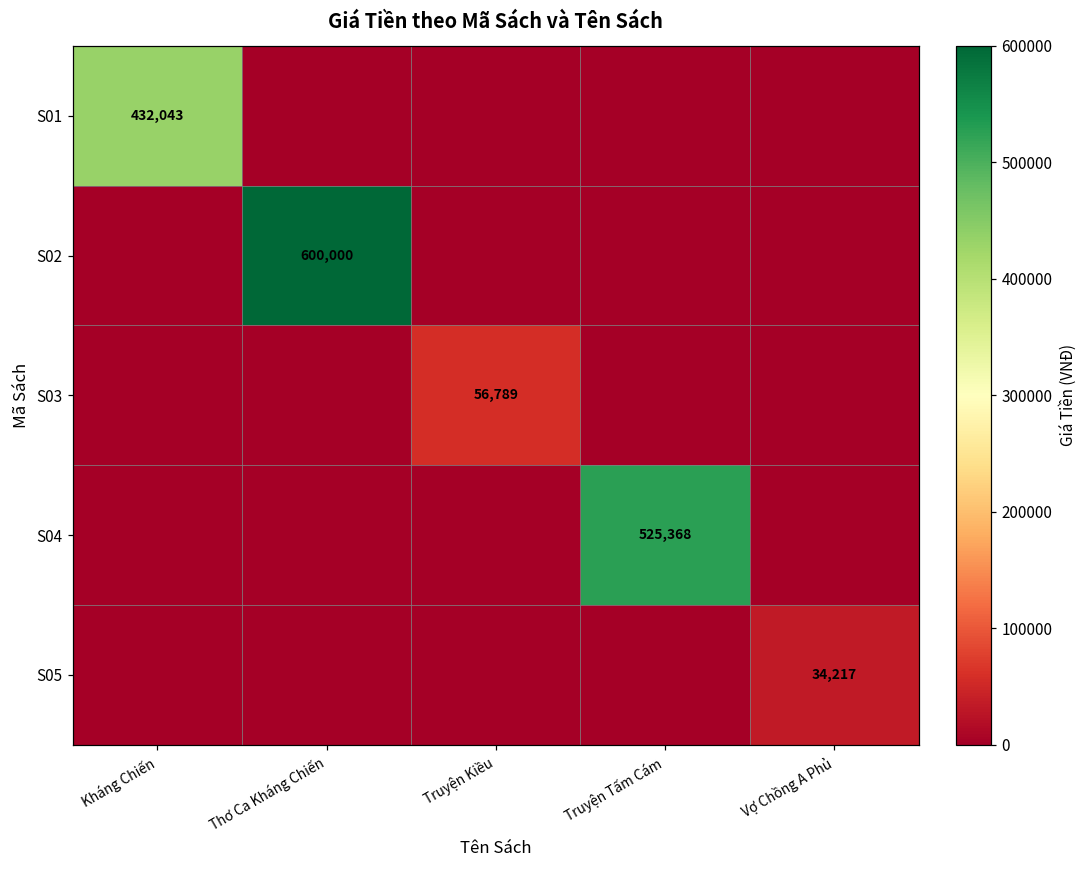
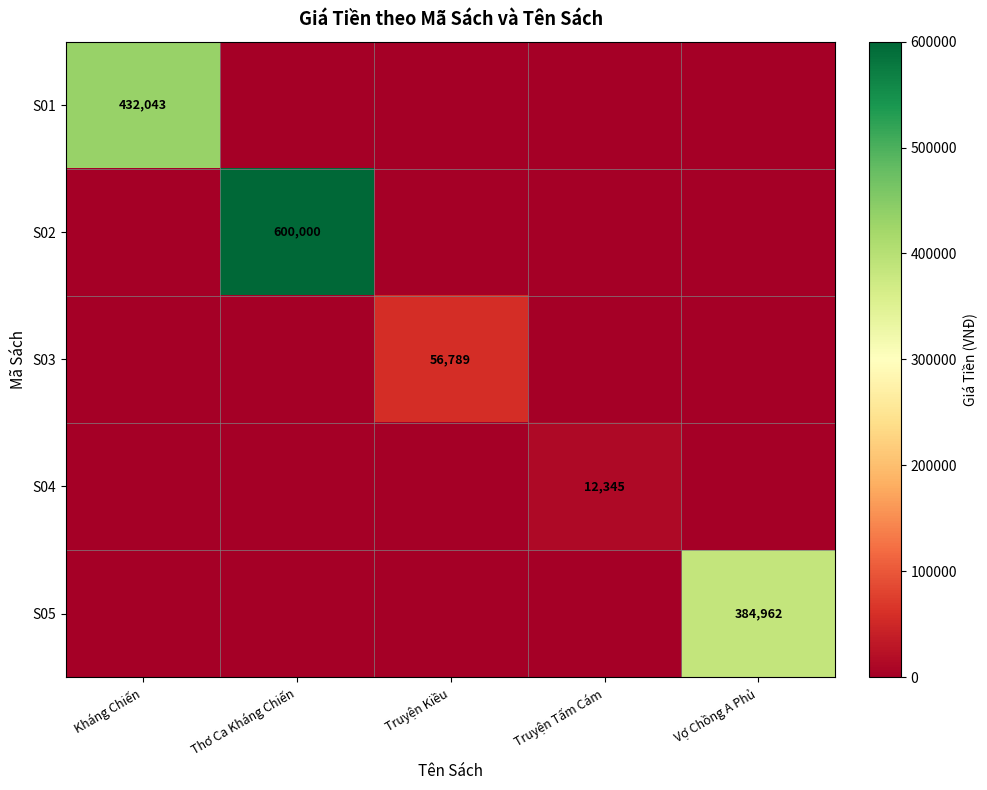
  {
    "S01": {
      "Kháng Chiến": "432,043"
    },
    "S02": {
      "Thơ Ca Kháng Chiến": "600,000"
    },
    "S03": {
      "Truyện Kiều": "56,789"
    },
    "S04": {
-     "Truyện Tấm Cám": "525,368"
+     "Truyện Tấm Cám": "12,345"
    },
    "S05": {
-     "Vợ Chồng A Phủ": "34,217"
+     "Vợ Chồng A Phủ": "384,962"
    }
  }
